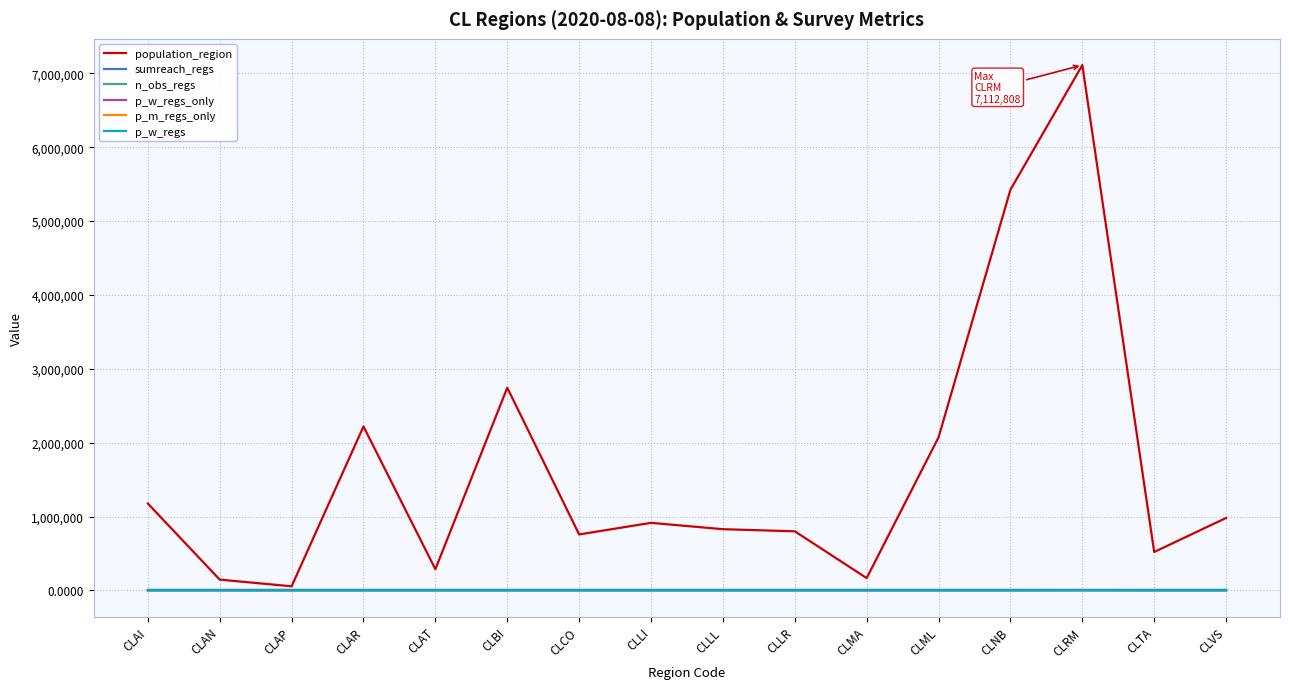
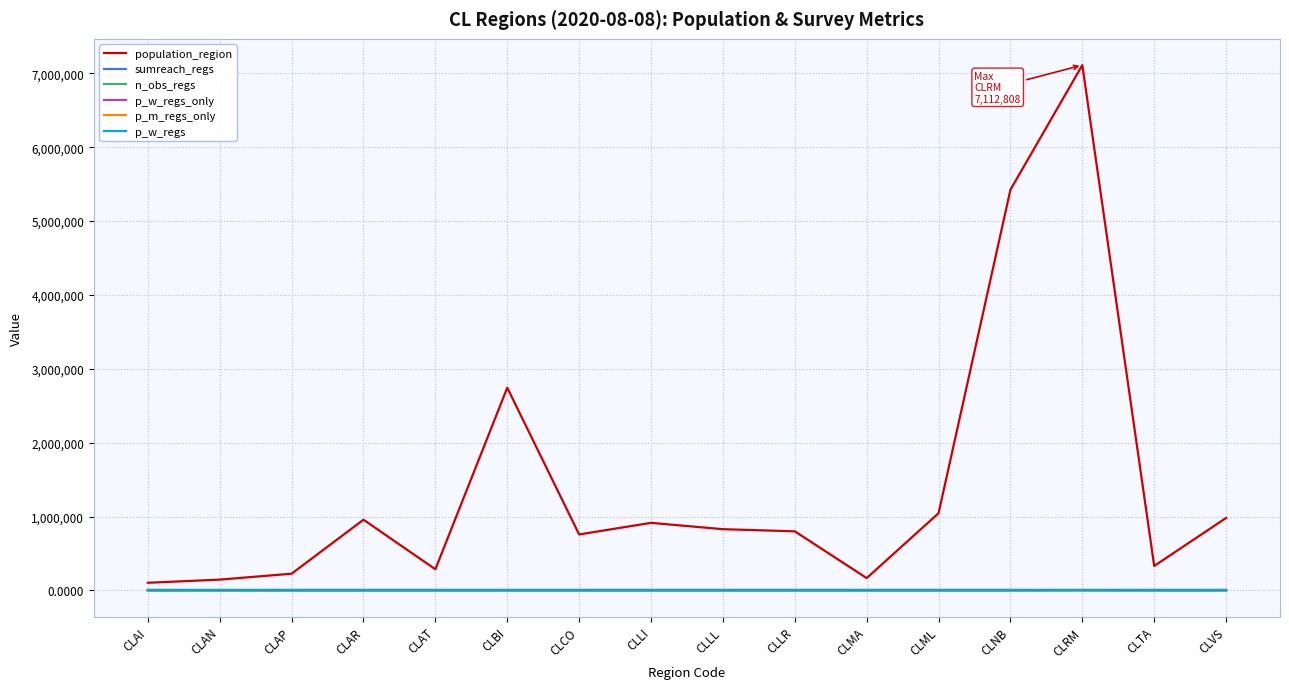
  {
    "population_region": {
-     "CLAI": "1,200,000",
+     "CLAI": "100,000",
      "CLAN": "100,000",
-     "CLAP": "100,000",
-     "CLAR": "2,200,000",
+     "CLAP": "200,000",
+     "CLAR": "1,000,000",
      "CLAT": "300,000",
      "CLBI": "2,700,000",
      "CLCO": "800,000",
      "CLLI": "900,000",
      "CLLL": "800,000",
      "CLLR": "800,000",
      "CLMA": "200,000",
-     "CLML": "2,100,000",
+     "CLML": "1,000,000",
      "CLNB": "5,400,000",
-     "CLTA": "500,000",
+     "CLTA": "300,000",
      "CLVS": "1,000,000"
    },
    "p_w_regs": {
      "CLAI": "0",
      "CLAN": "0",
      "CLAP": "0",
      "CLAR": "0",
      "CLAT": "0",
      "CLBI": "0",
      "CLCO": "0",
      "CLLI": "0",
      "CLLL": "0",
      "CLLR": "0",
      "CLMA": "0",
      "CLML": "0",
      "CLNB": "0",
      "CLRM": "0",
      "CLTA": "0",
      "CLVS": "0"
    }
  }
